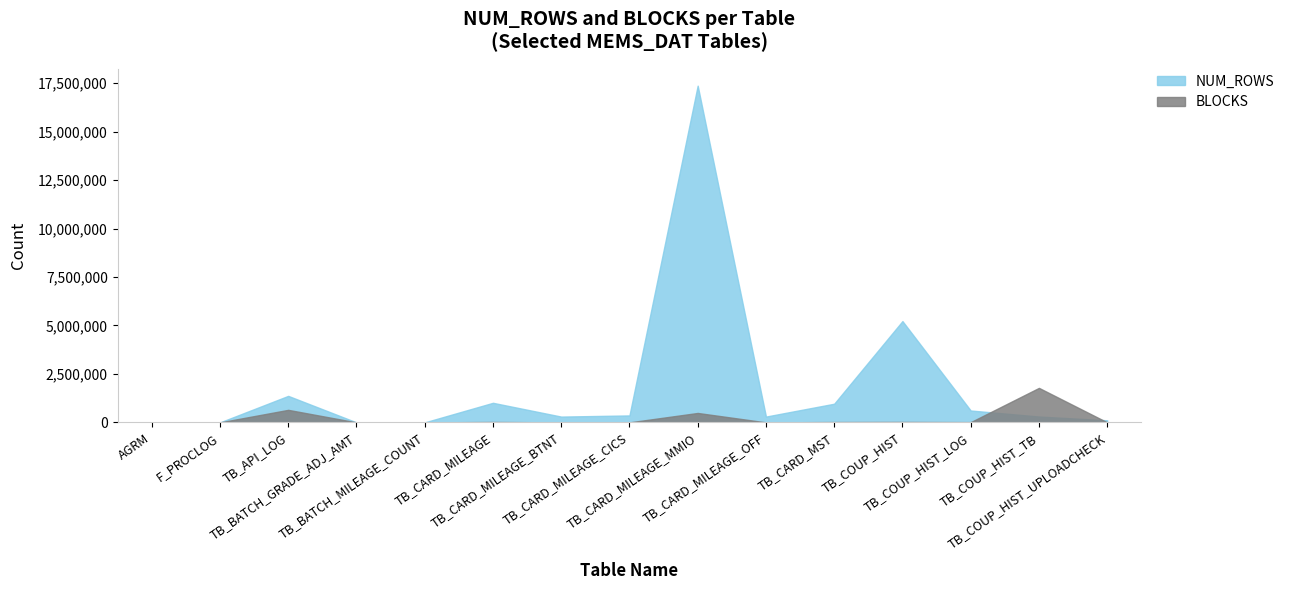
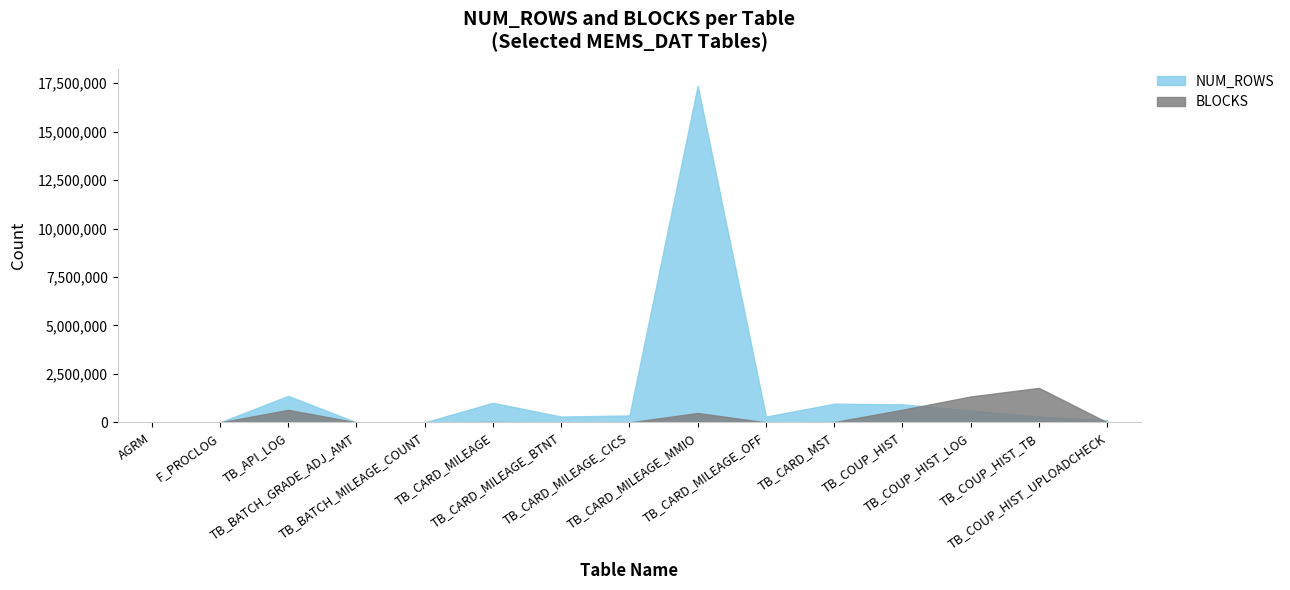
  {
    "NUM_ROWS": {
      "TB_API_LOG": "1,400,000",
      "TB_CARD_MILEAGE": "1,000,000",
      "TB_CARD_MILEAGE_BTNT": "300,000",
      "TB_CARD_MILEAGE_CICS": "400,000",
      "TB_CARD_MILEAGE_MMIO": "17,400,000",
      "TB_CARD_MILEAGE_OFF": "300,000",
      "TB_CARD_MST": "1,000,000",
-     "TB_COUP_HIST": "5,200,000",
+     "TB_COUP_HIST": "900,000",
      "TB_COUP_HIST_LOG": "600,000",
      "TB_COUP_HIST_TB": "300,000"
    },
    "BLOCKS": {
      "TB_API_LOG": "600,000",
      "TB_CARD_MILEAGE_MMIO": "500,000",
-     "TB_COUP_HIST": "0",
-     "TB_COUP_HIST_LOG": "0",
+     "TB_COUP_HIST": "700,000",
+     "TB_COUP_HIST_LOG": "1,300,000",
      "TB_COUP_HIST_TB": "1,800,000"
    }
  }
